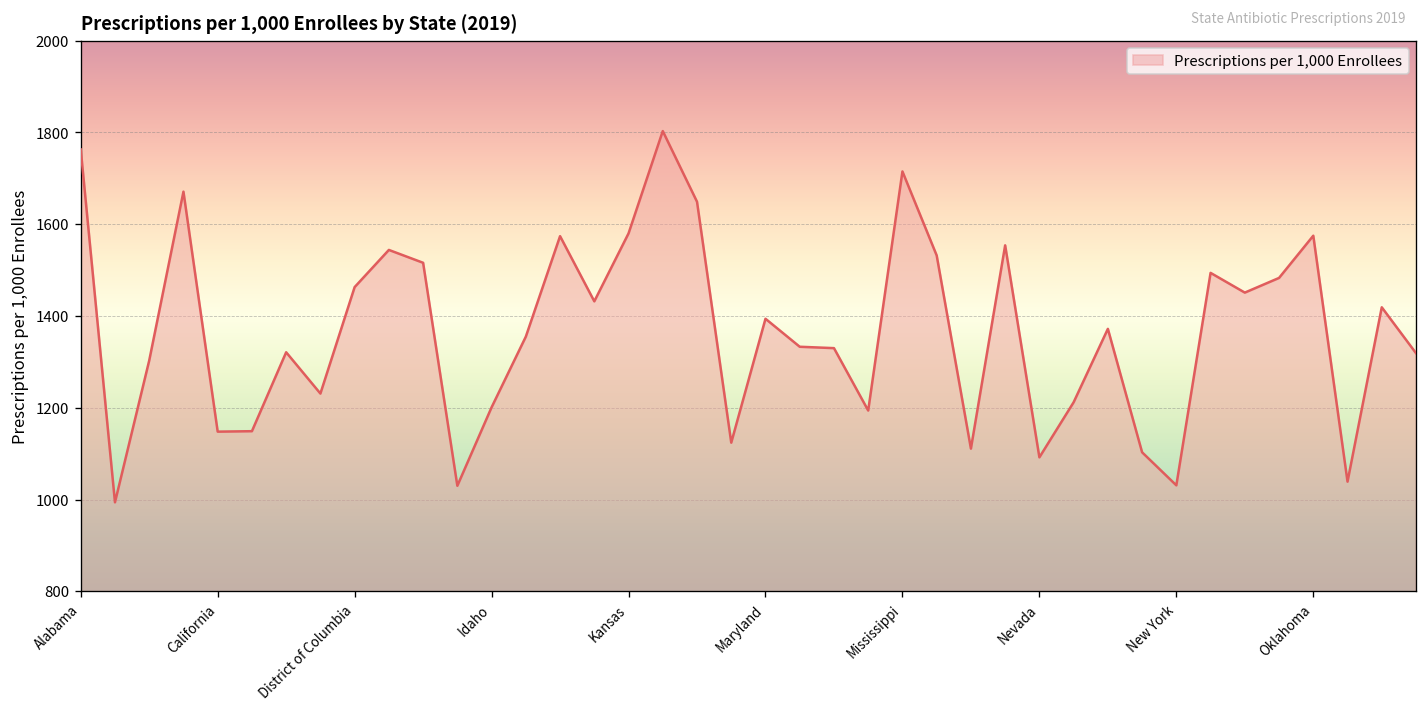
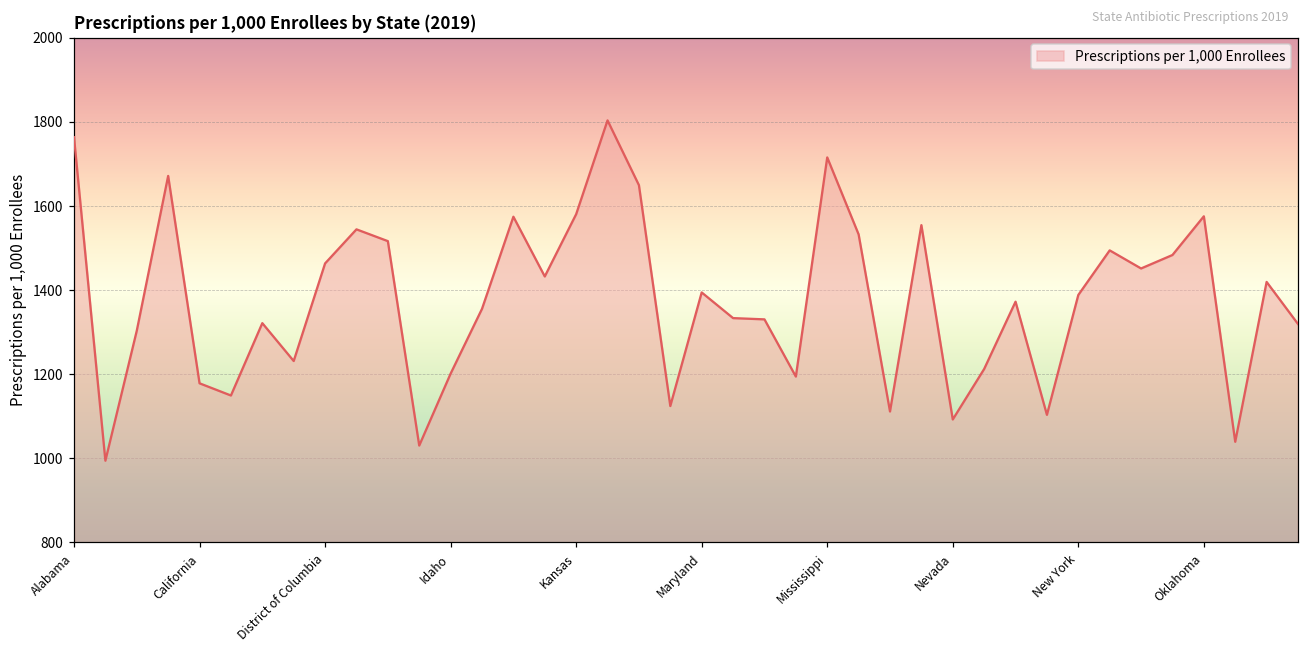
  {
    "Alabama": 1760,
-   "California": 1150,
+   "California": 1180,
    "District of Columbia": 1460,
    "Idaho": 1200,
    "Kansas": 1580,
    "Maryland": 1390,
    "Mississippi": 1720,
    "Nevada": 1090,
-   "New York": 1030,
+   "New York": 1390,
    "Oklahoma": 1580
  }
